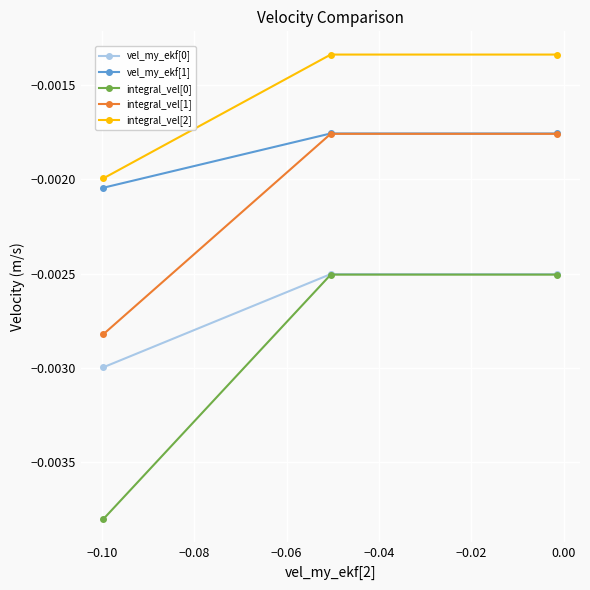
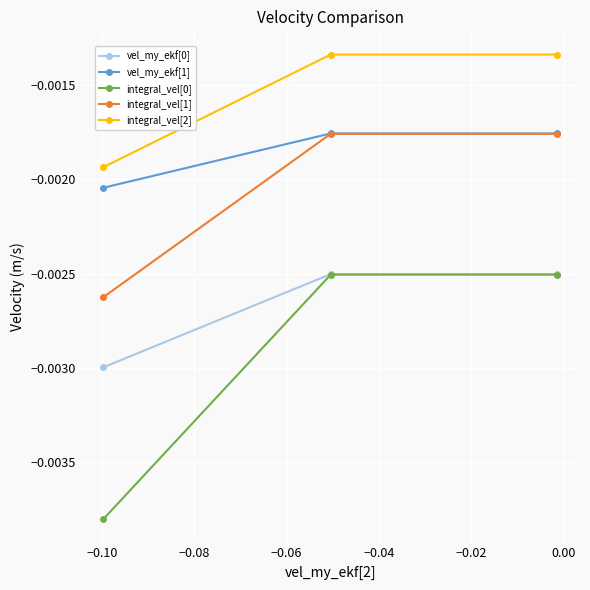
  {
    "vel_my_ekf[0]": {
      "−0.10": -0.00300
    },
    "vel_my_ekf[1]": {
      "−0.10": -0.00204
    },
    "integral_vel[0]": {
      "−0.10": -0.00380
    },
    "integral_vel[1]": {
-     "−0.10": -0.00282
+     "−0.10": -0.00263
    },
    "integral_vel[2]": {
-     "−0.10": -0.00199
+     "−0.10": -0.00194
    }
  }
